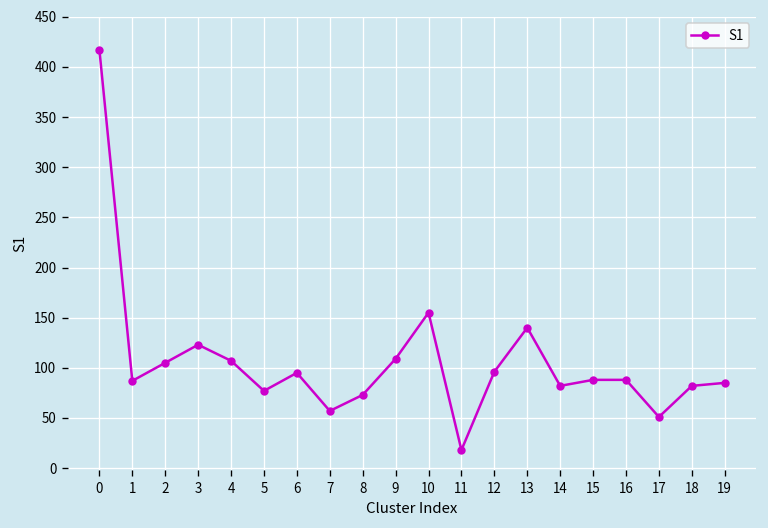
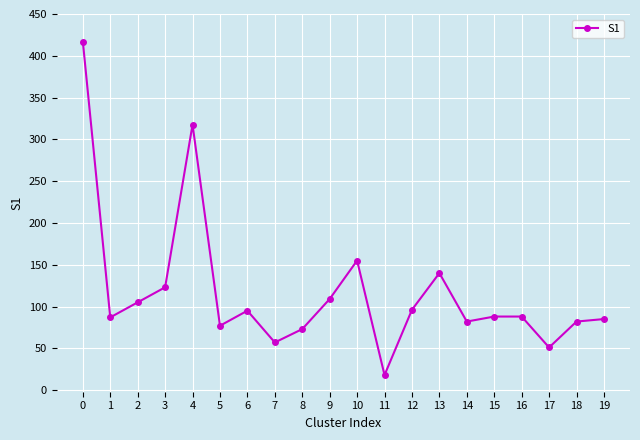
  {
    "0": 420,
    "1": 90,
    "2": 110,
    "3": 120,
-   "4": 110,
+   "4": 320,
    "5": 80,
    "6": 100,
    "7": 60,
    "8": 70,
    "9": 110,
    "10": 160,
    "11": 20,
    "12": 100,
    "13": 140,
    "14": 80,
    "15": 90,
    "16": 90,
    "17": 50,
    "18": 80,
    "19": 90
  }
